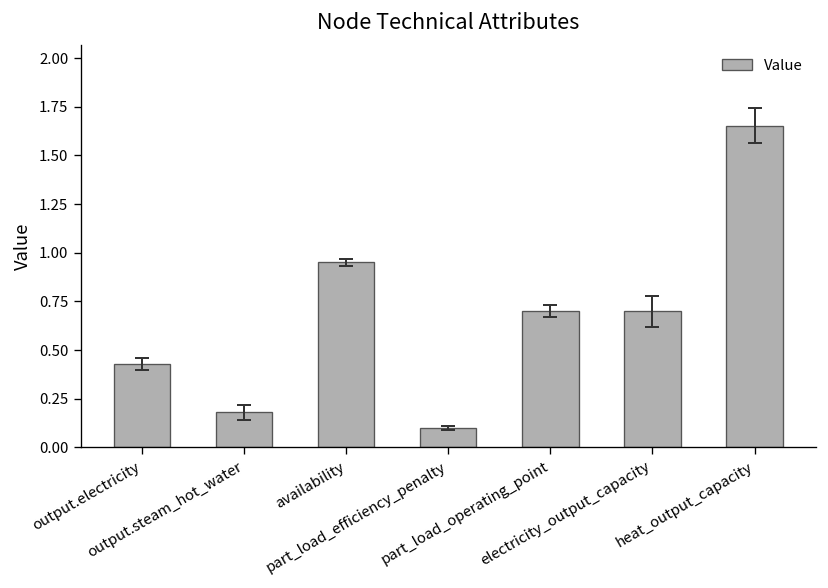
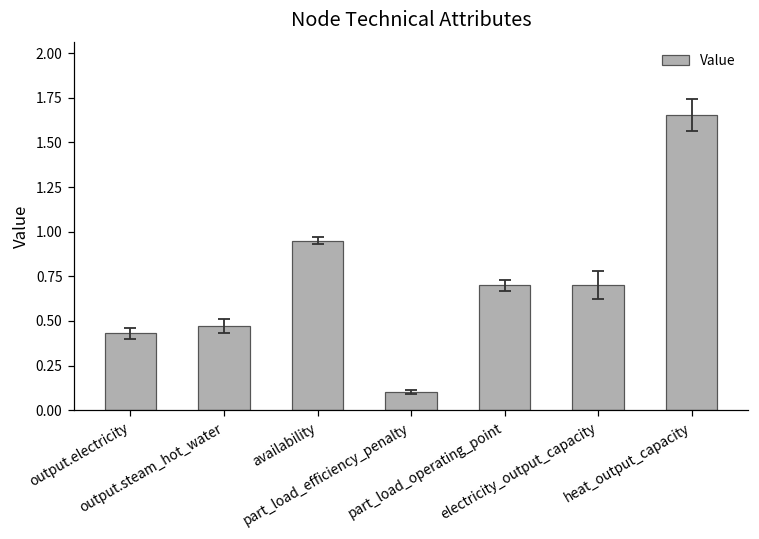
  {
    "Value": {
      "output.electricity": 0.43,
-     "output.steam_hot_water": 0.18,
+     "output.steam_hot_water": 0.47,
      "availability": 0.95,
      "part_load_efficiency_penalty": 0.10,
      "part_load_operating_point": 0.70,
      "electricity_output_capacity": 0.70,
      "heat_output_capacity": 1.65
    }
  }
